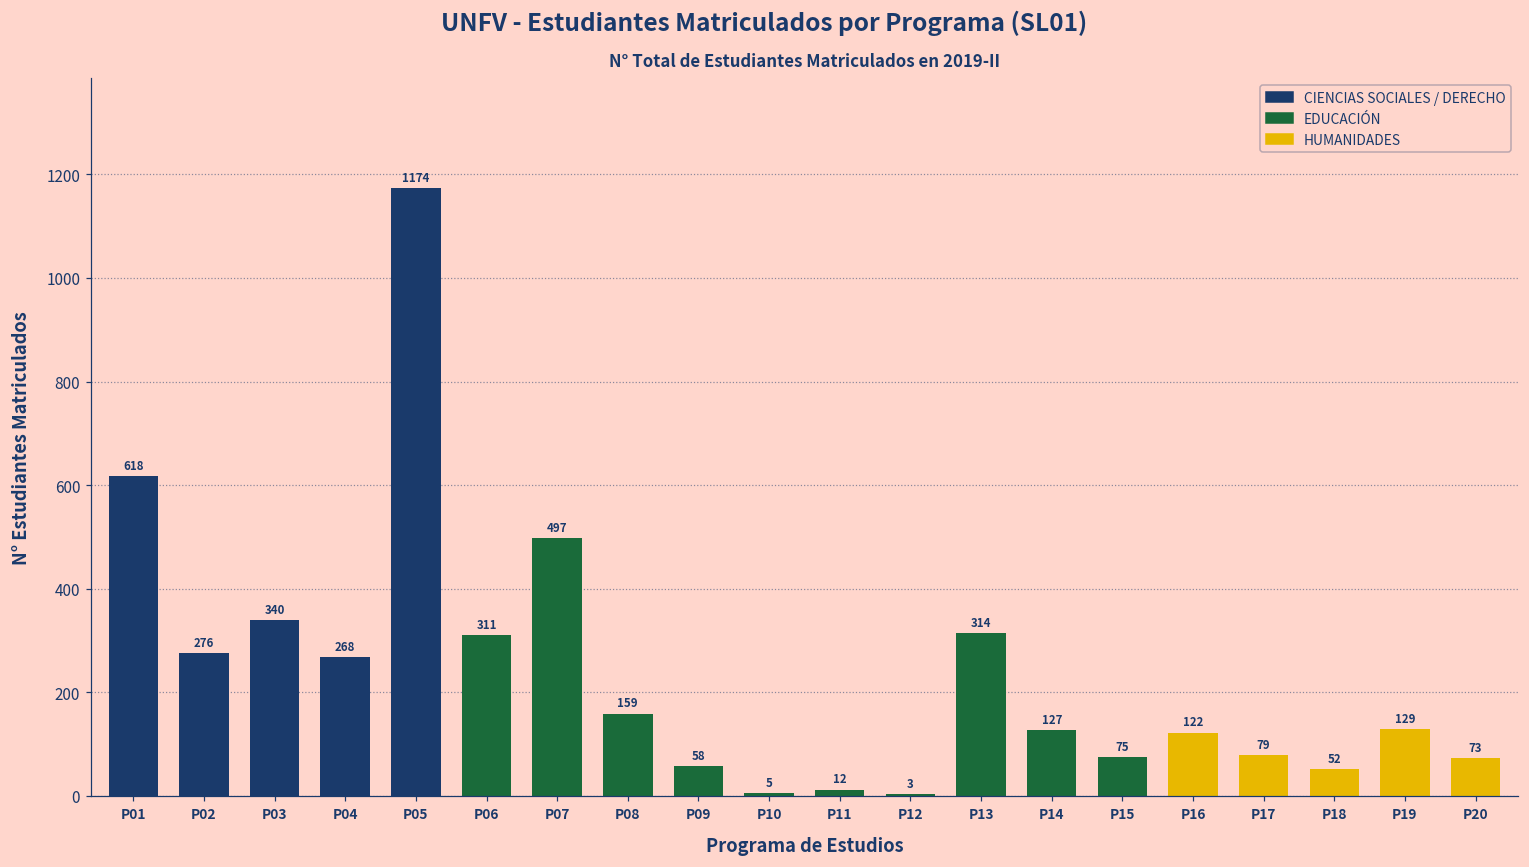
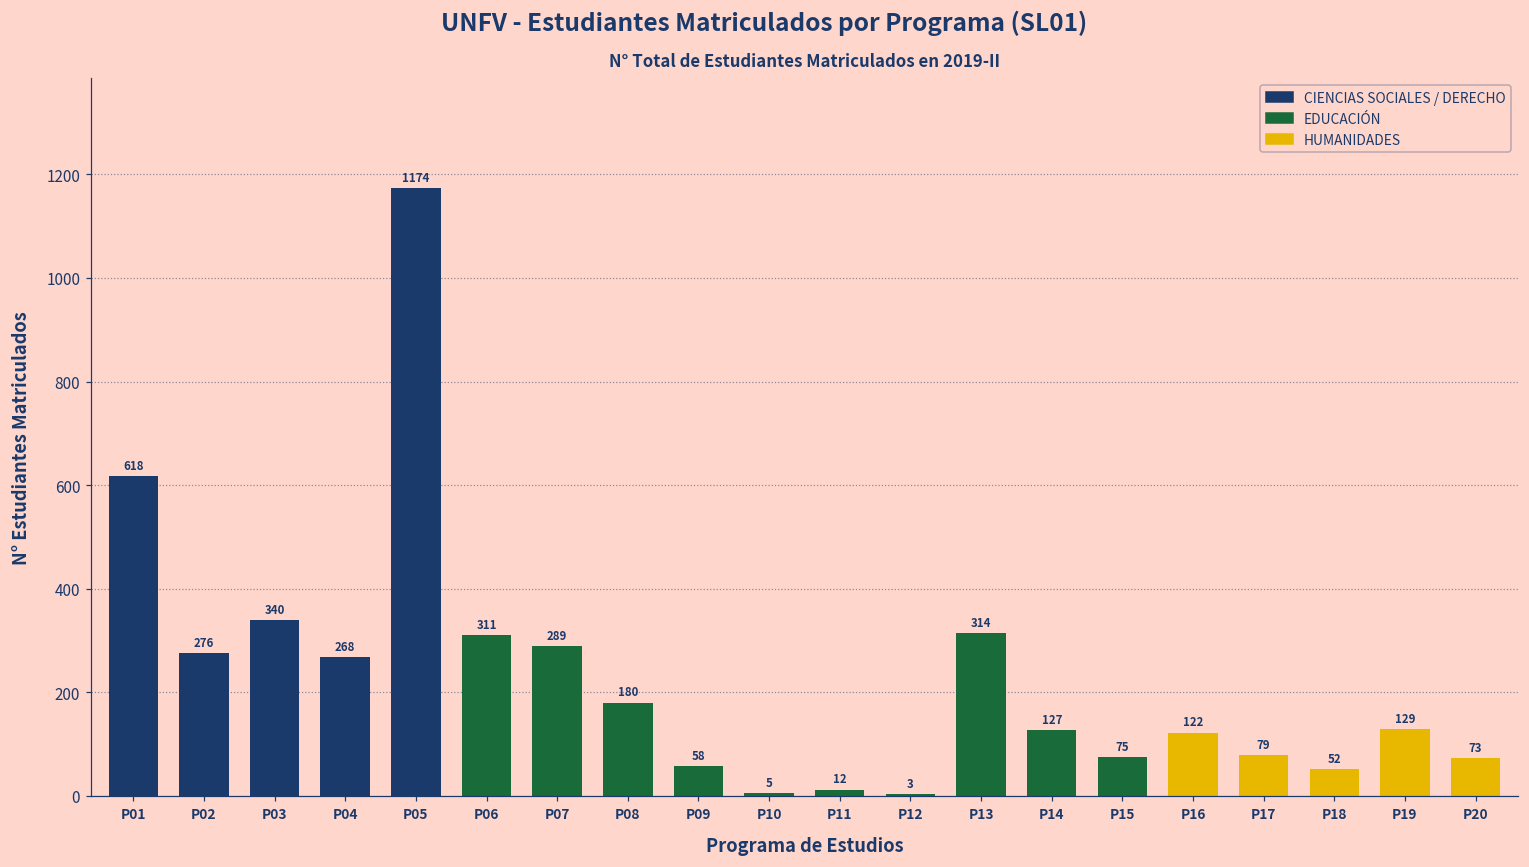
  {
    "P01": 618,
    "P02": 276,
    "P03": 340,
    "P04": 268,
    "P05": 1174,
    "P06": 311,
-   "P07": 497,
-   "P08": 159,
+   "P07": 289,
+   "P08": 180,
    "P09": 58,
    "P10": 5,
    "P11": 12,
    "P12": 3,
    "P13": 314,
    "P14": 127,
    "P15": 75,
    "P16": 122,
    "P17": 79,
    "P18": 52,
    "P19": 129,
    "P20": 73
  }
